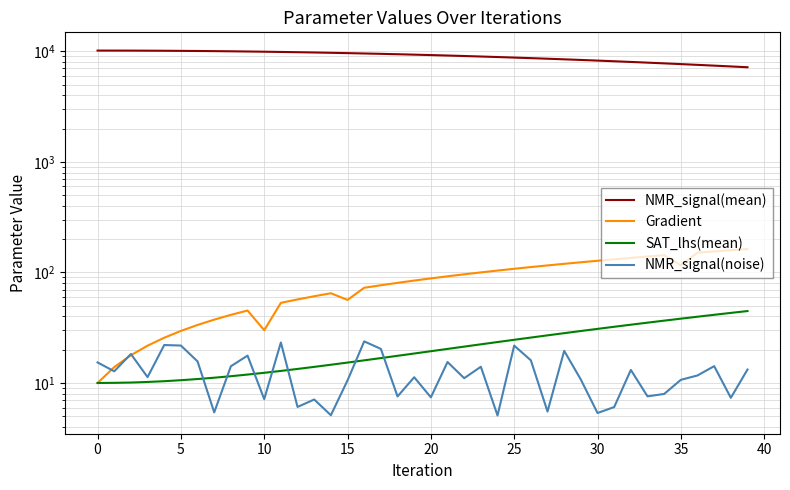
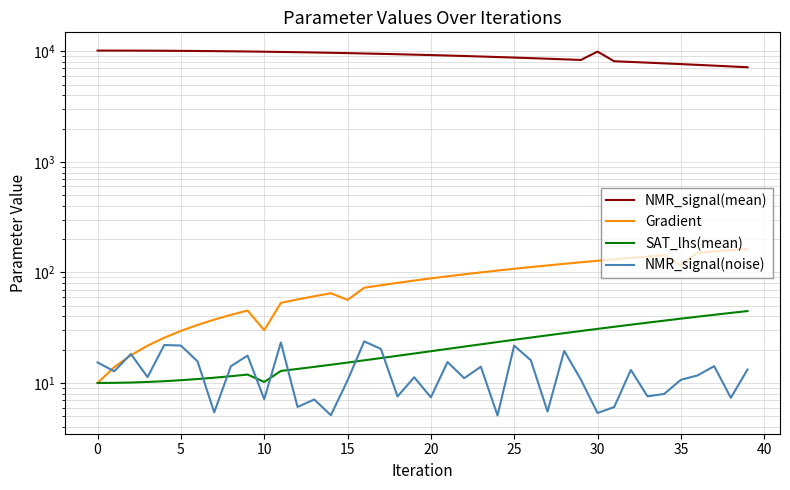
  {
    "NMR_signal(mean)": {
      "0": 10000,
      "5": 10000,
      "10": 10000,
      "15": 10000,
      "20": 9000,
      "25": 9000,
-     "30": 8000,
+     "30": 10000,
      "35": 8000
    },
    "Gradient": {
      "5": 30,
      "10": 30,
      "15": 60,
      "20": 90,
      "25": 110,
      "30": 130
    },
    "SAT_lhs(mean)": {
      "5": 11,
-     "10": 12,
+     "10": 10,
      "15": 15,
      "20": 19,
      "25": 25,
      "30": 31,
      "35": 38
    },
    "NMR_signal(noise)": {
      "0": 15,
      "5": 22,
      "10": 7,
      "15": 11,
      "20": 7,
      "25": 22,
      "30": 5,
      "35": 11
    }
  }
